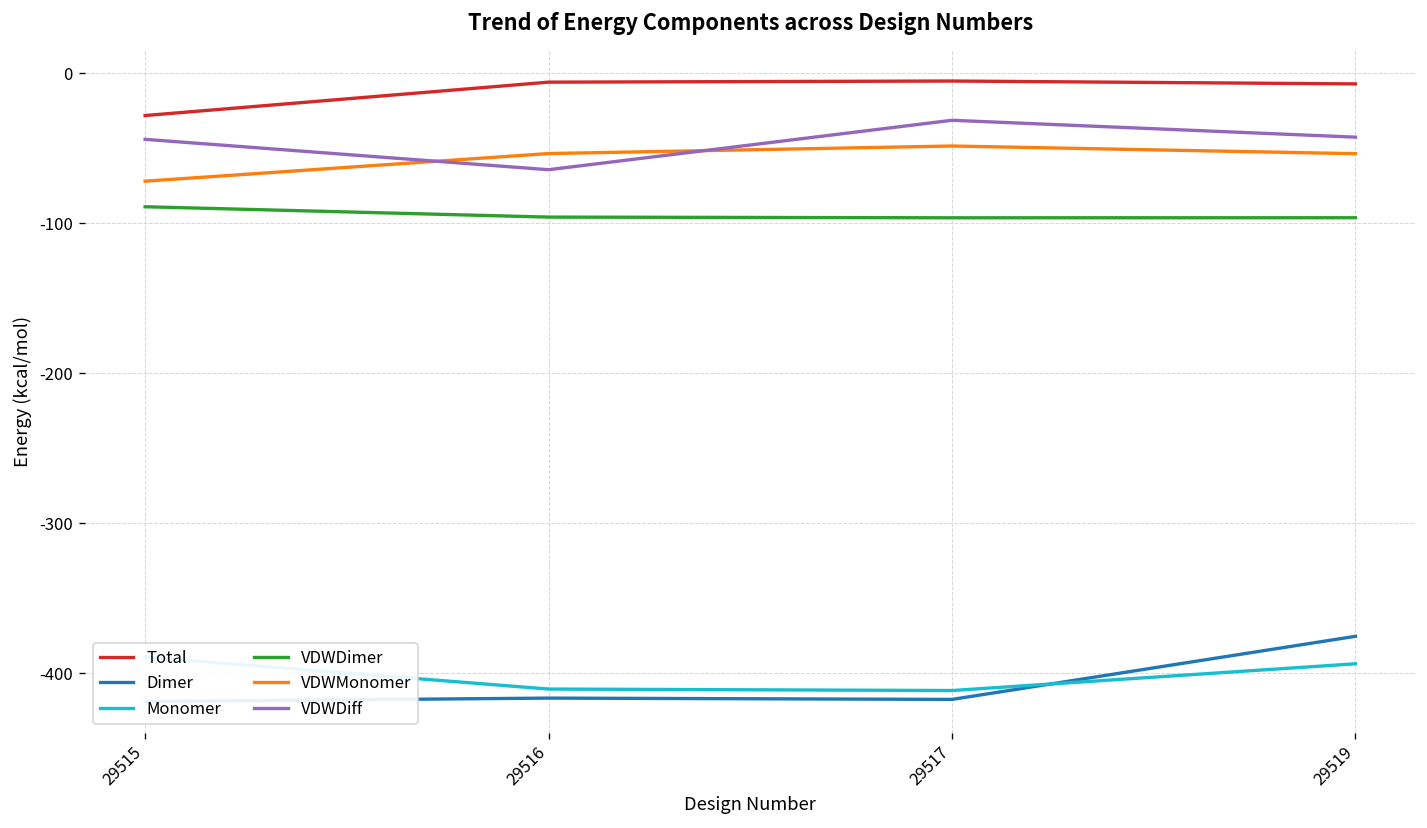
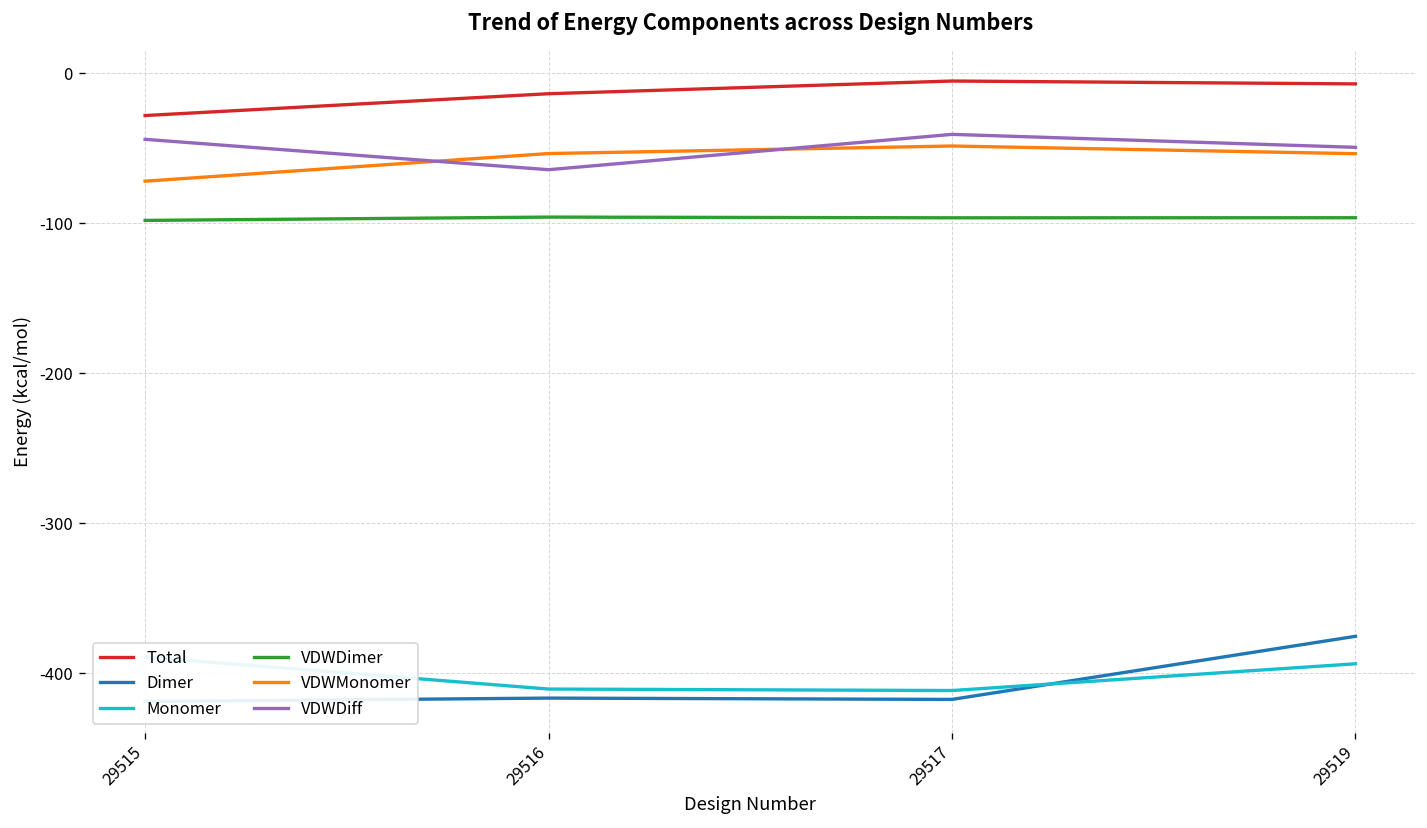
  {
    "Total": {
      "29515": -28,
-     "29516": -6,
+     "29516": -14,
      "29517": -5,
      "29519": -7
    },
    "Dimer": {
      "29516": -417,
      "29517": -417,
      "29519": -375
    },
    "Monomer": {
      "29516": -411,
      "29517": -412,
      "29519": -394
    },
    "VDWDimer": {
-     "29515": -89,
+     "29515": -98,
      "29516": -96,
      "29517": -96,
      "29519": -96
    },
    "VDWMonomer": {
      "29515": -72,
      "29516": -54,
      "29517": -49,
      "29519": -54
    },
    "VDWDiff": {
      "29515": -44,
      "29516": -64,
-     "29517": -31,
-     "29519": -43
+     "29517": -41,
+     "29519": -49
    }
  }
